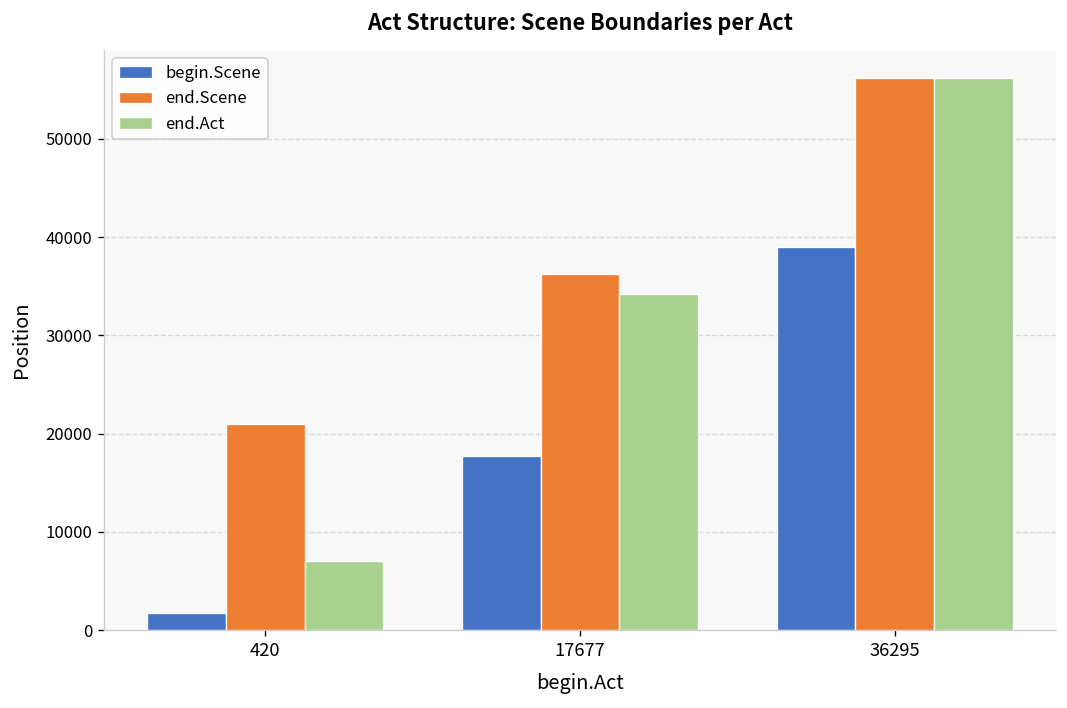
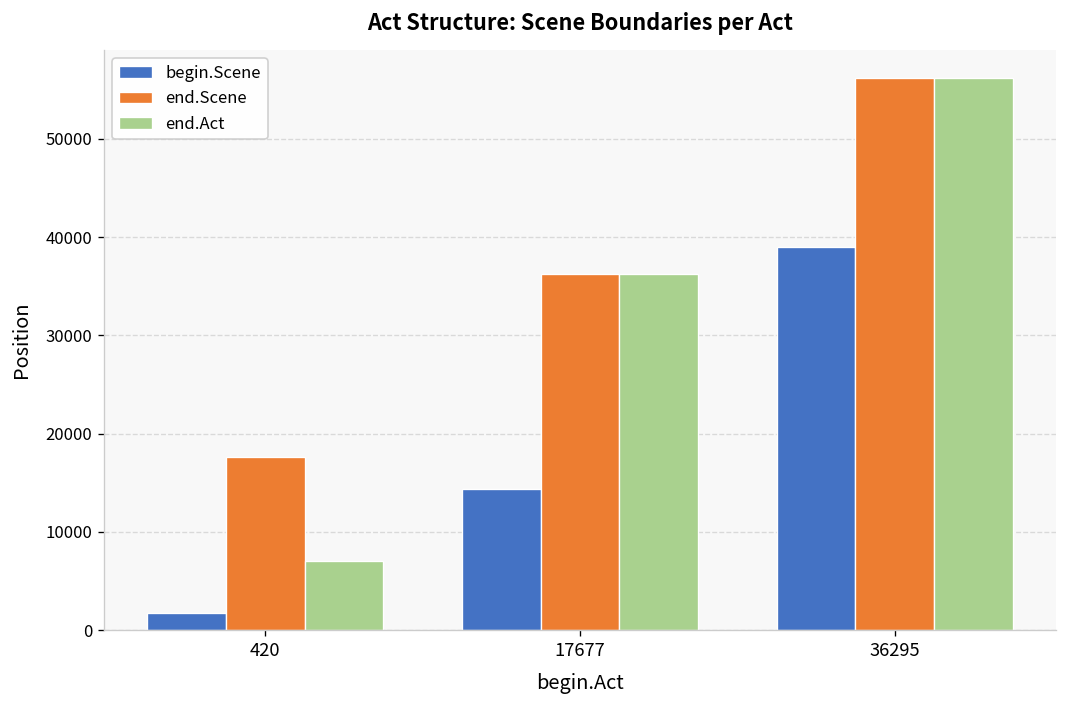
  {
    "begin.Scene": {
      "420": 2000,
-     "17677": 18000,
+     "17677": 14000,
      "36295": 39000
    },
    "end.Scene": {
-     "420": 21000,
+     "420": 18000,
      "17677": 36000,
      "36295": 56000
    },
    "end.Act": {
      "420": 7000,
-     "17677": 34000,
+     "17677": 36000,
      "36295": 56000
    }
  }
